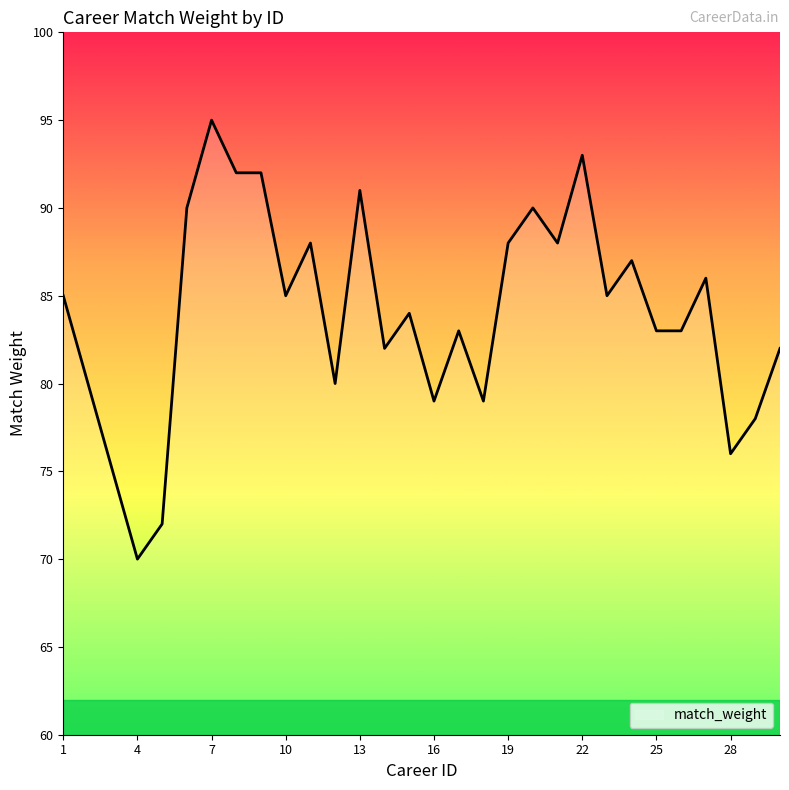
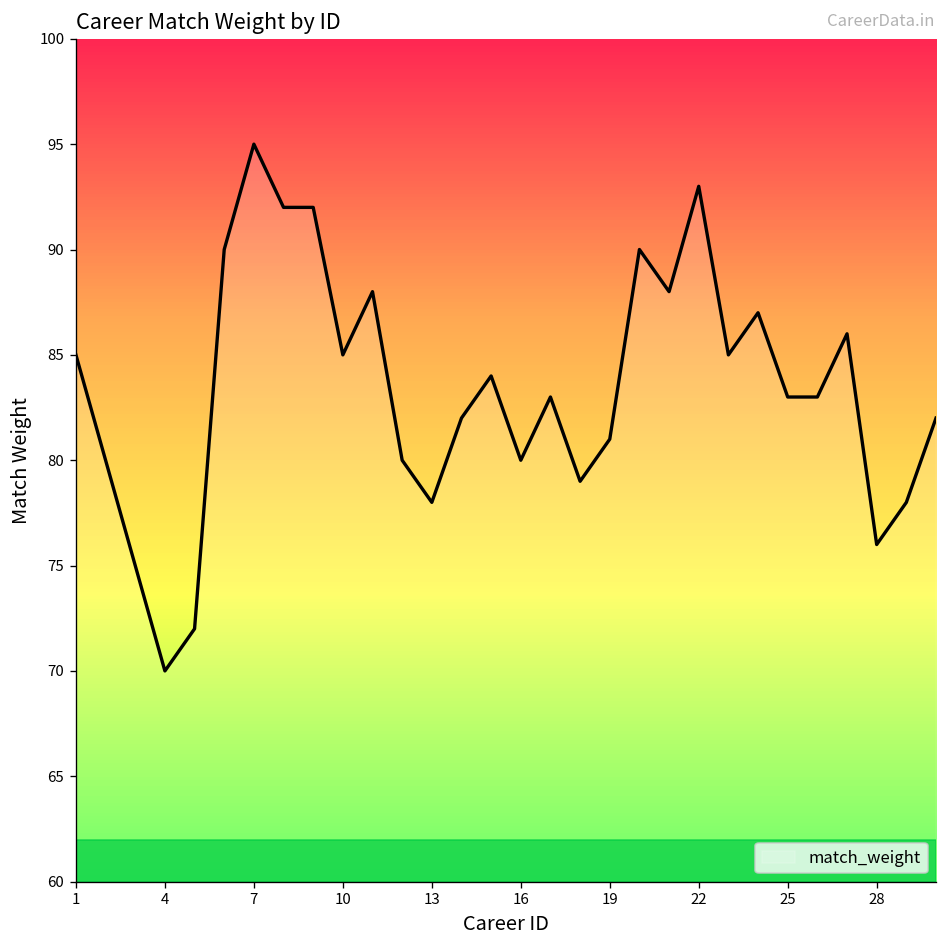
  {
    "1": 85,
    "4": 70,
    "7": 95,
    "10": 85,
-   "13": 91,
-   "16": 79,
-   "19": 88,
+   "13": 78,
+   "16": 80,
+   "19": 81,
    "22": 93,
    "25": 83,
    "28": 76
  }
